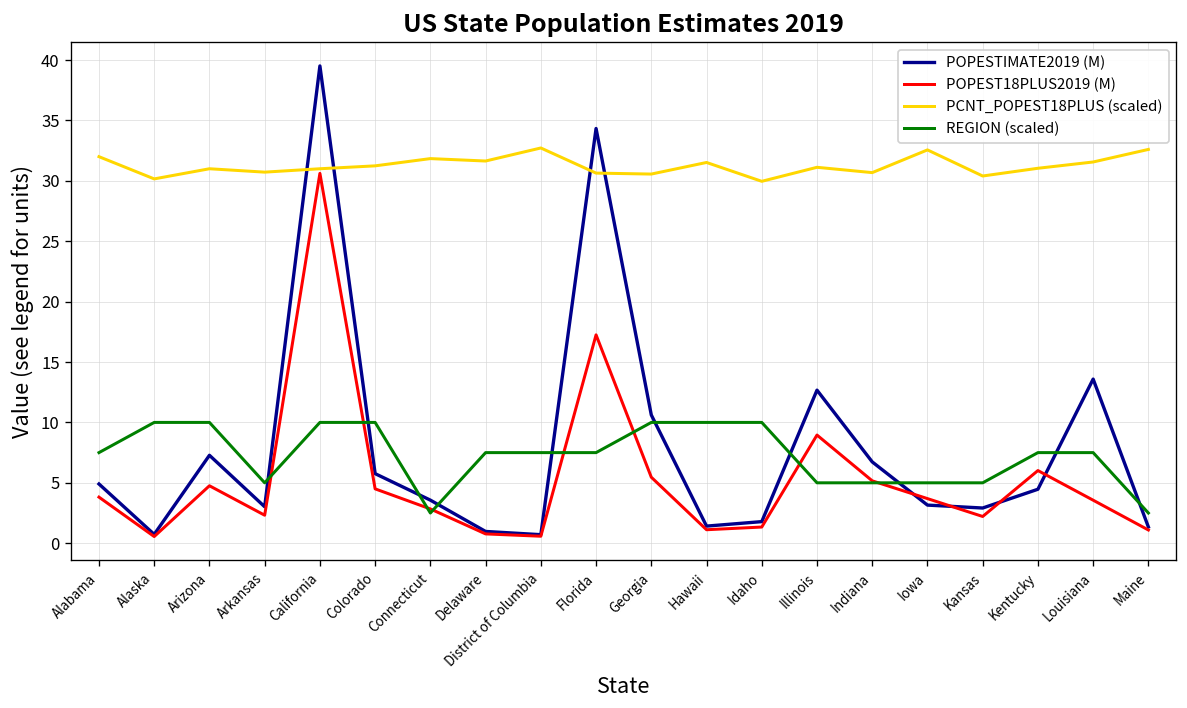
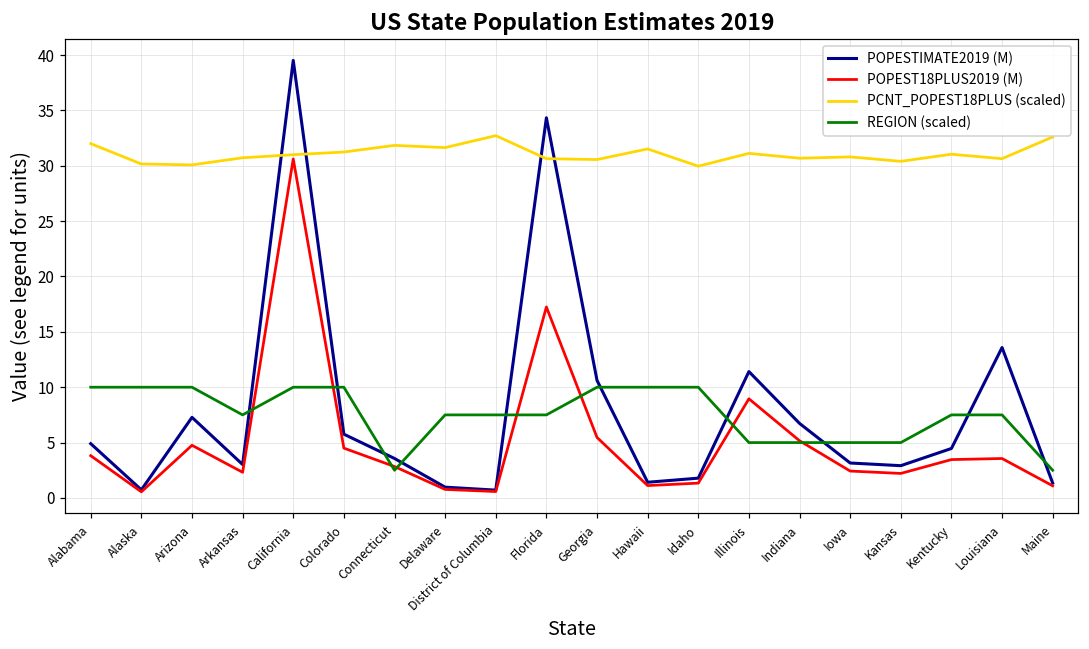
  {
    "POPESTIMATE2019 (M)": {
      "Alabama": 4.9,
      "Arizona": 7.3,
      "Arkansas": 3.0,
      "California": 39.5,
      "Colorado": 5.8,
      "Connecticut": 3.6,
      "Florida": 34.3,
      "Georgia": 10.6,
      "Hawaii": 1.4,
      "Idaho": 1.8,
-     "Illinois": 12.7,
+     "Illinois": 11.4,
      "Indiana": 6.7,
      "Iowa": 3.2,
      "Kansas": 2.9,
      "Kentucky": 4.5,
      "Louisiana": 13.6
    },
    "POPEST18PLUS2019 (M)": {
      "Alabama": 3.8,
      "Arizona": 4.8,
      "Arkansas": 2.3,
      "California": 30.6,
      "Colorado": 4.5,
      "Connecticut": 2.8,
      "Florida": 17.2,
      "Georgia": 5.5,
      "Hawaii": 1.1,
      "Idaho": 1.3,
      "Illinois": 9.0,
-     "Iowa": 3.7,
+     "Iowa": 2.4,
      "Kansas": 2.2,
-     "Kentucky": 6.0,
+     "Kentucky": 3.5,
      "Louisiana": 3.6
    },
    "PCNT_POPEST18PLUS (scaled)": {
      "Alabama": 32.0,
      "Alaska": 30.2,
-     "Arizona": 31.0,
+     "Arizona": 30.1,
      "Arkansas": 30.7,
      "California": 31.0,
      "Colorado": 31.2,
      "Connecticut": 31.8,
      "Delaware": 31.6,
      "District of Columbia": 32.7,
      "Florida": 30.6,
      "Georgia": 30.6,
      "Hawaii": 31.5,
      "Idaho": 30.0,
      "Illinois": 31.1,
      "Indiana": 30.7,
-     "Iowa": 32.6,
+     "Iowa": 30.8,
      "Kansas": 30.4,
      "Kentucky": 31.0,
-     "Louisiana": 31.6,
+     "Louisiana": 30.6,
      "Maine": 32.6
    },
    "REGION (scaled)": {
-     "Alabama": 7.5,
+     "Alabama": 10.0,
      "Alaska": 10.0,
      "Arizona": 10.0,
-     "Arkansas": 5.0,
+     "Arkansas": 7.5,
      "California": 10.0,
      "Colorado": 10.0,
      "Connecticut": 2.5,
      "Delaware": 7.5,
      "District of Columbia": 7.5,
      "Florida": 7.5,
      "Georgia": 10.0,
      "Hawaii": 10.0,
      "Idaho": 10.0,
      "Illinois": 5.0,
      "Iowa": 5.0,
      "Kansas": 5.0,
      "Kentucky": 7.5,
      "Louisiana": 7.5,
      "Maine": 2.5
    }
  }
